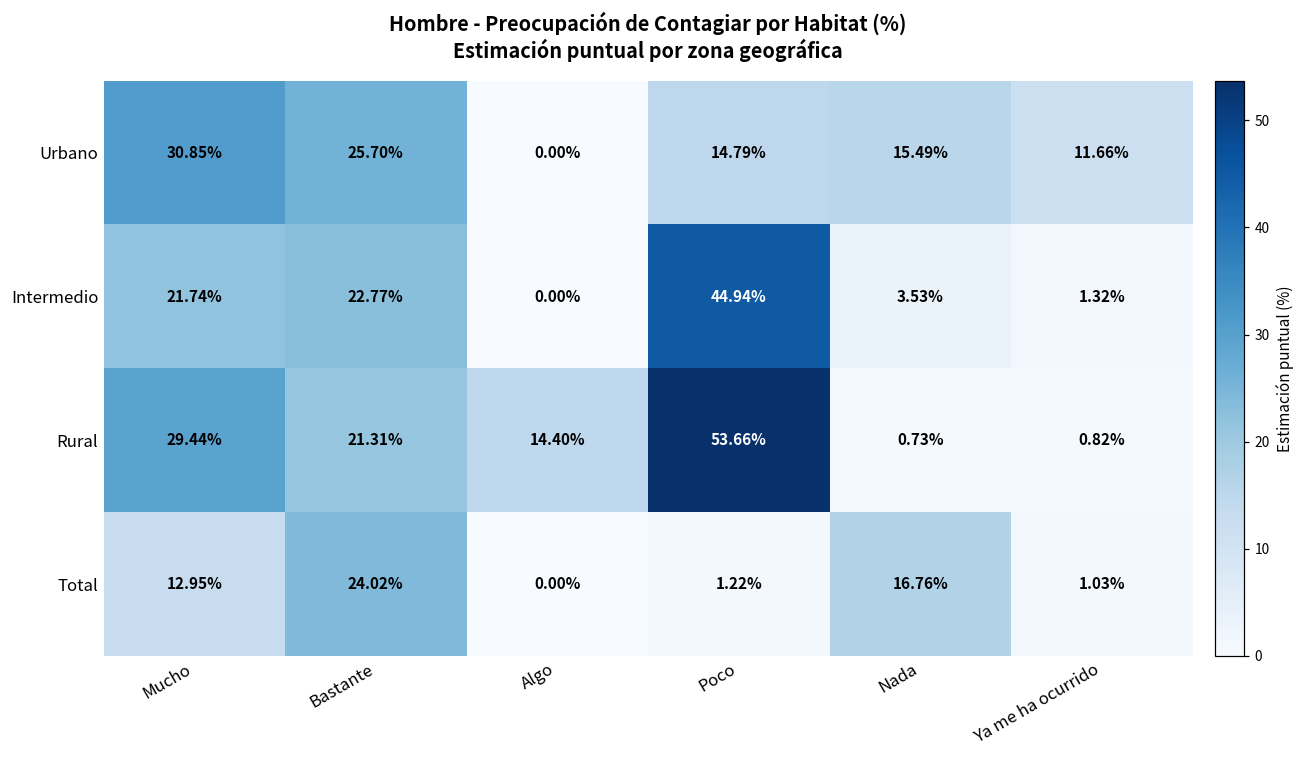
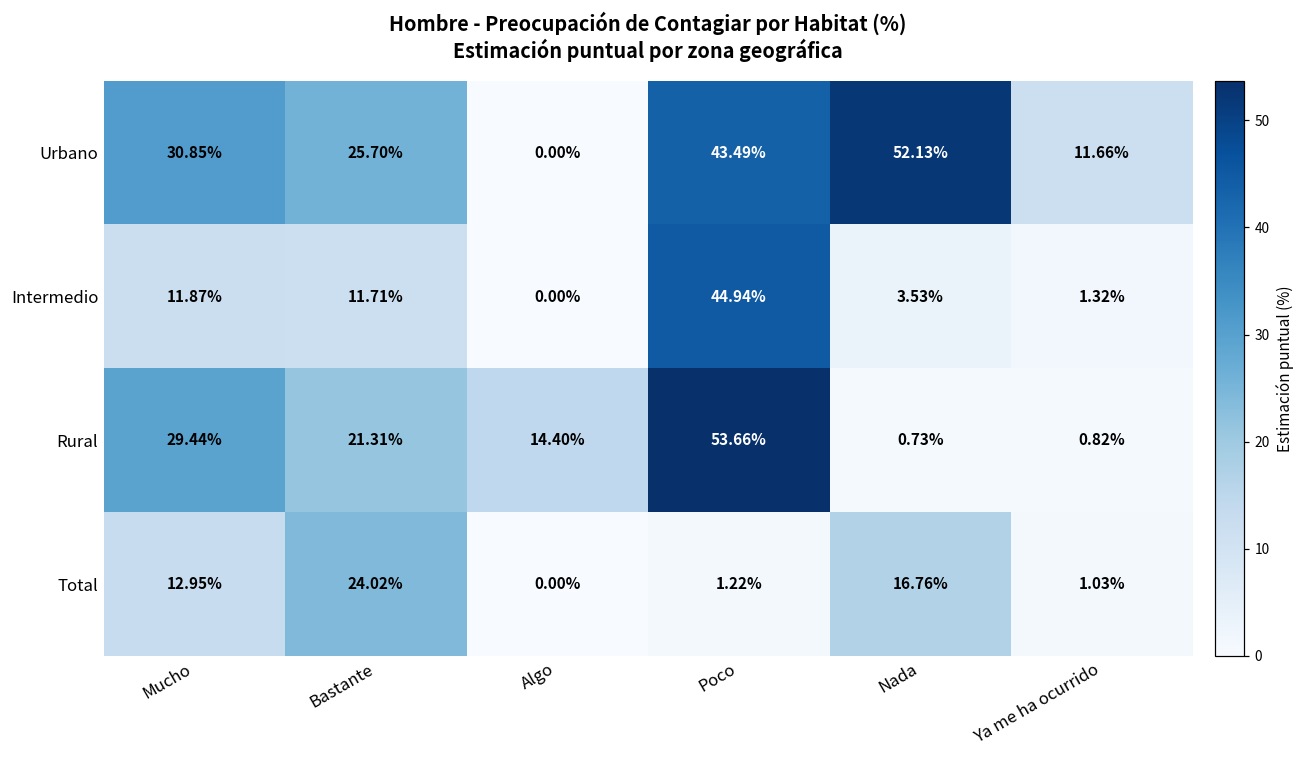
  {
    "Urbano": {
      "Mucho": "30.85%",
      "Bastante": "25.70%",
      "Algo": "0.00%",
-     "Poco": "14.79%",
-     "Nada": "15.49%",
+     "Poco": "43.49%",
+     "Nada": "52.13%",
      "Ya me ha ocurrido": "11.66%"
    },
    "Intermedio": {
-     "Mucho": "21.74%",
-     "Bastante": "22.77%",
+     "Mucho": "11.87%",
+     "Bastante": "11.71%",
      "Algo": "0.00%",
      "Poco": "44.94%",
      "Nada": "3.53%",
      "Ya me ha ocurrido": "1.32%"
    },
    "Rural": {
      "Mucho": "29.44%",
      "Bastante": "21.31%",
      "Algo": "14.40%",
      "Poco": "53.66%",
      "Nada": "0.73%",
      "Ya me ha ocurrido": "0.82%"
    },
    "Total": {
      "Mucho": "12.95%",
      "Bastante": "24.02%",
      "Algo": "0.00%",
      "Poco": "1.22%",
      "Nada": "16.76%",
      "Ya me ha ocurrido": "1.03%"
    }
  }
